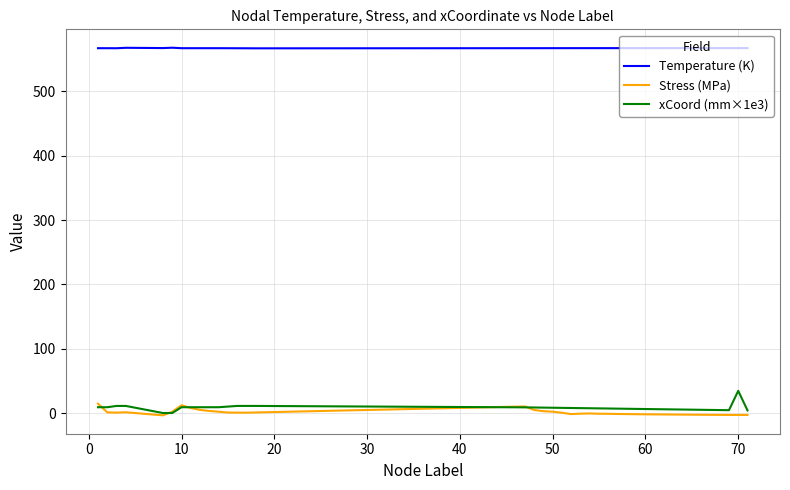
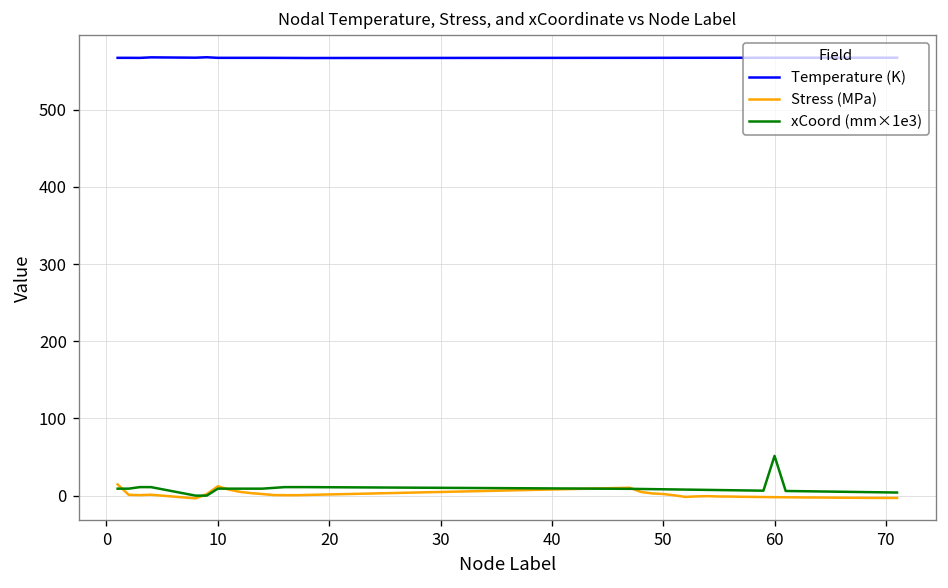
  {
    "Temperature (K)": {
      "10": 570,
      "50": 570
    },
    "Stress (MPa)": {
      "50": 0,
      "60": 0,
      "70": 0
    },
    "xCoord (mm×1e3)": {
      "50": 10,
-     "60": 10,
-     "70": 30
+     "60": 50,
+     "70": 0
    }
  }
